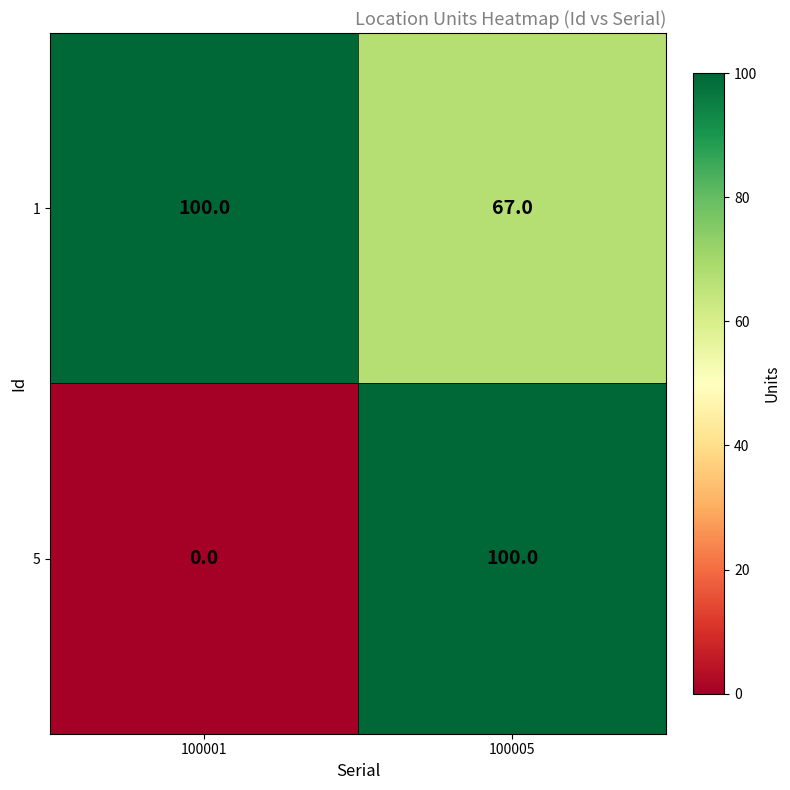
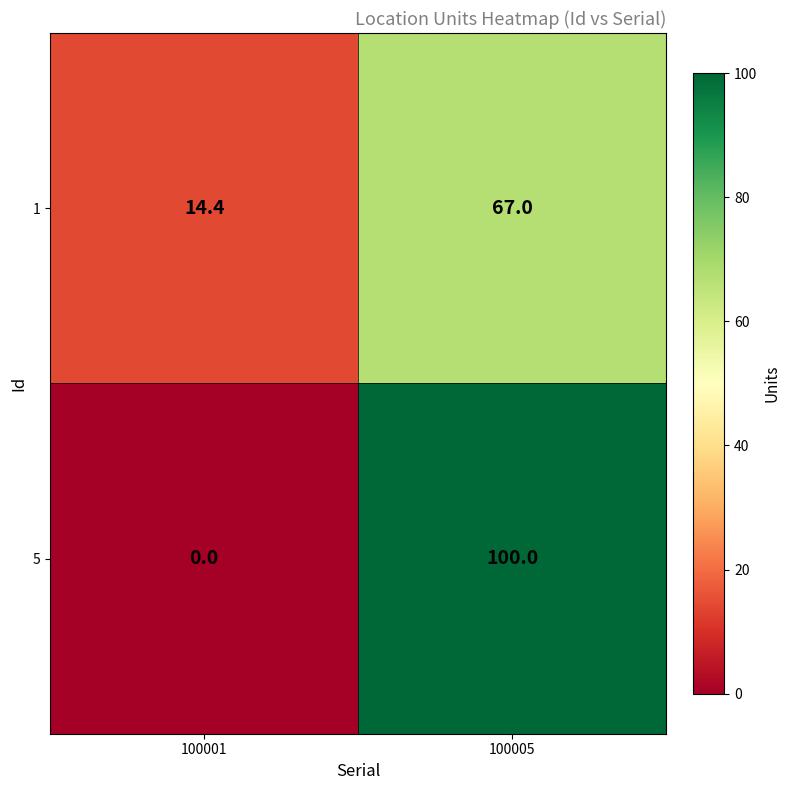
  {
    "1": {
-     "100001": 100.0,
+     "100001": 14.4,
      "100005": 67.0
    },
    "5": {
      "100001": 0.0,
      "100005": 100.0
    }
  }
